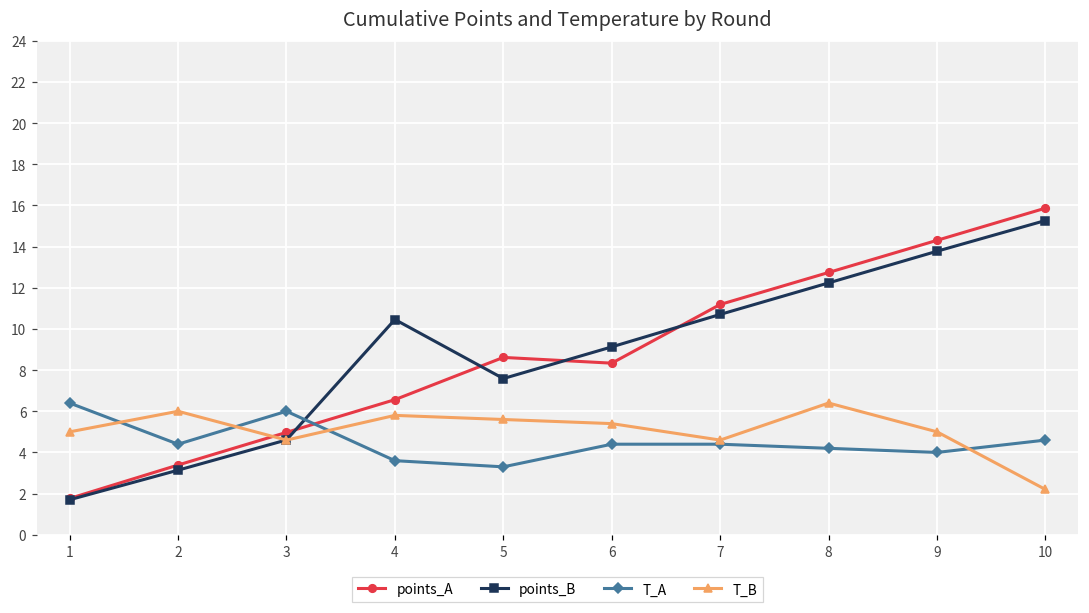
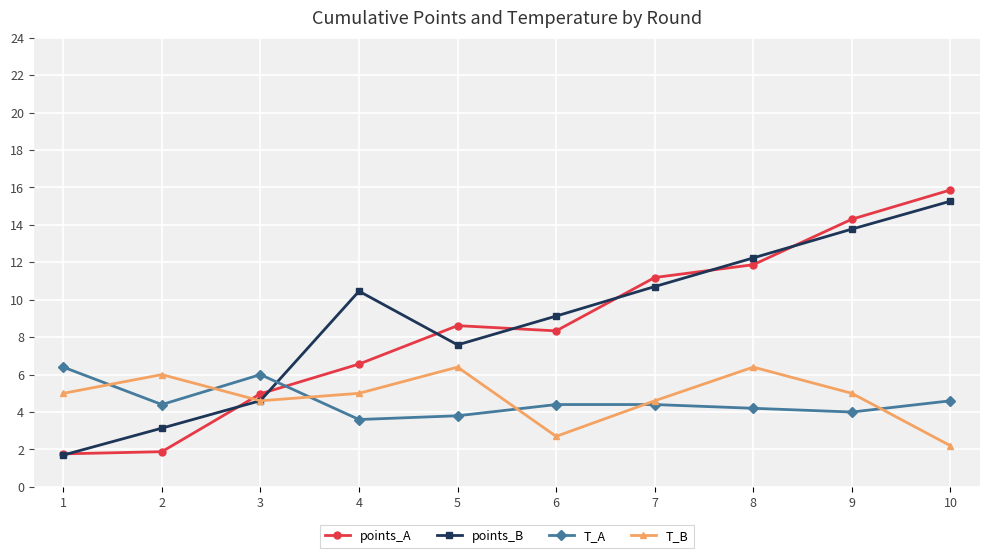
  {
    "points_A": {
-     "2": 3.4,
+     "2": 1.9,
      "3": 5.0,
      "4": 6.6,
      "5": 8.6,
      "6": 8.3,
      "7": 11.2,
-     "8": 12.7,
+     "8": 11.9,
      "9": 14.3,
      "10": 15.9
    },
    "points_B": {
      "2": 3.1,
      "4": 10.5,
      "5": 7.6,
      "6": 9.1,
      "7": 10.7,
      "8": 12.2,
      "9": 13.8,
      "10": 15.3
    },
    "T_A": {
      "1": 6.4,
      "2": 4.4,
      "3": 6.0,
      "4": 3.6,
-     "5": 3.3,
+     "5": 3.8,
      "6": 4.4,
      "7": 4.4,
      "8": 4.2,
      "9": 4.0,
      "10": 4.6
    },
    "T_B": {
      "1": 5.0,
      "2": 6.0,
-     "4": 5.8,
-     "5": 5.6,
-     "6": 5.4,
+     "4": 5.0,
+     "5": 6.4,
+     "6": 2.7,
      "7": 4.6,
      "8": 6.4,
      "9": 5.0,
      "10": 2.2
    }
  }
